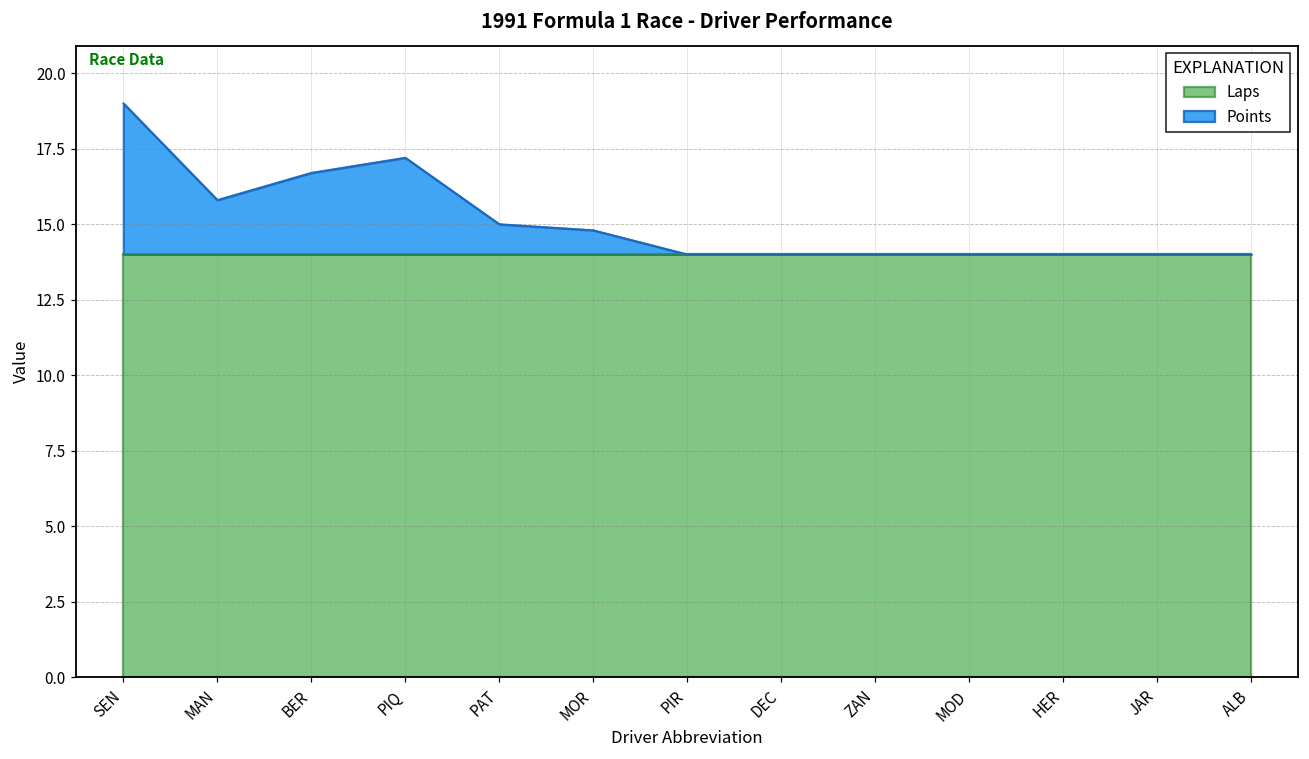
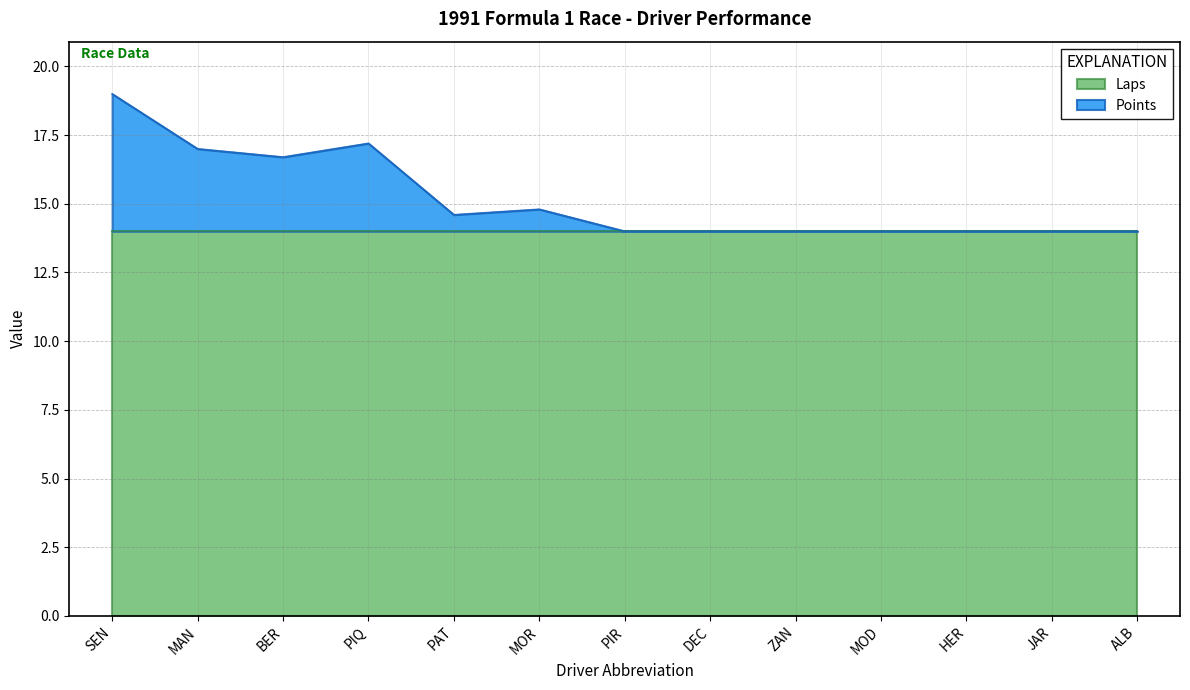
  {
    "Laps": {
      "SEN": 14.0,
      "MAN": 14.0,
      "BER": 14.0,
      "PIQ": 14.0,
      "PAT": 14.0,
      "MOR": 14.0
    },
    "Points": {
      "SEN": 19.0,
-     "MAN": 15.8,
+     "MAN": 17.0,
      "BER": 16.7,
      "PIQ": 17.2,
-     "PAT": 15.0,
+     "PAT": 14.6,
      "MOR": 14.8
    }
  }
